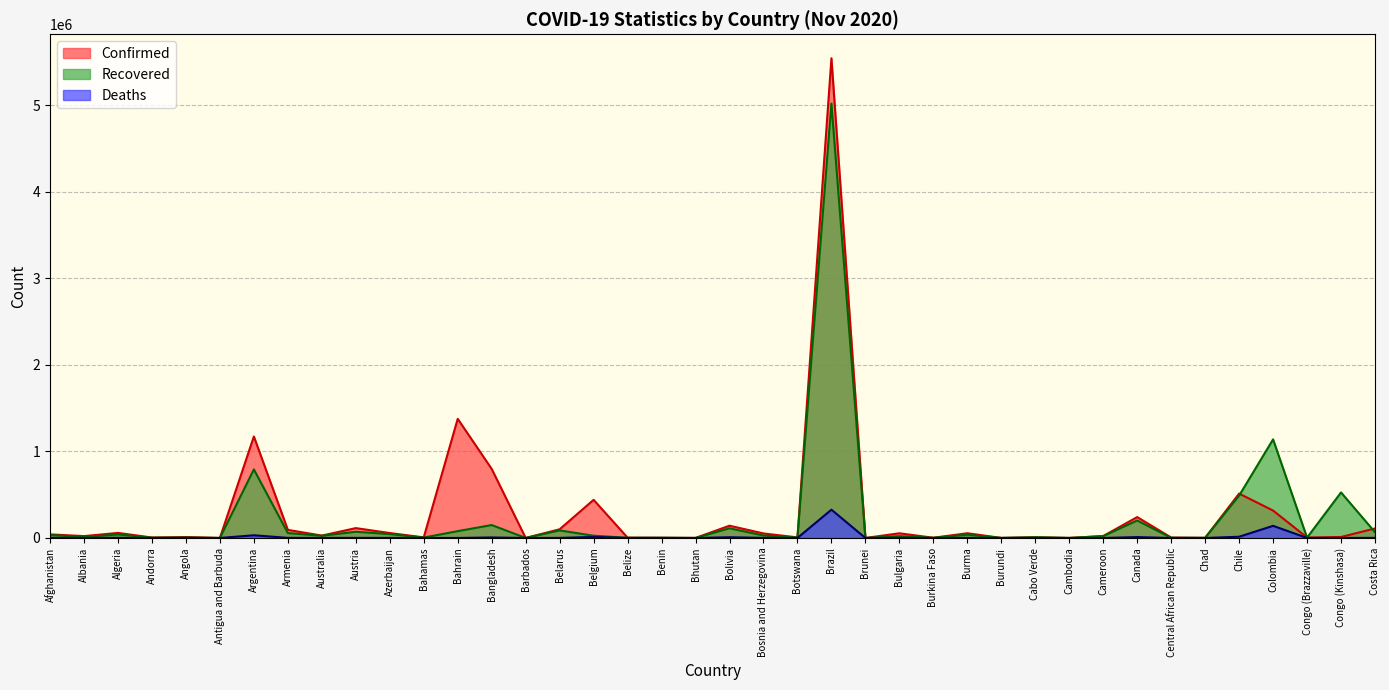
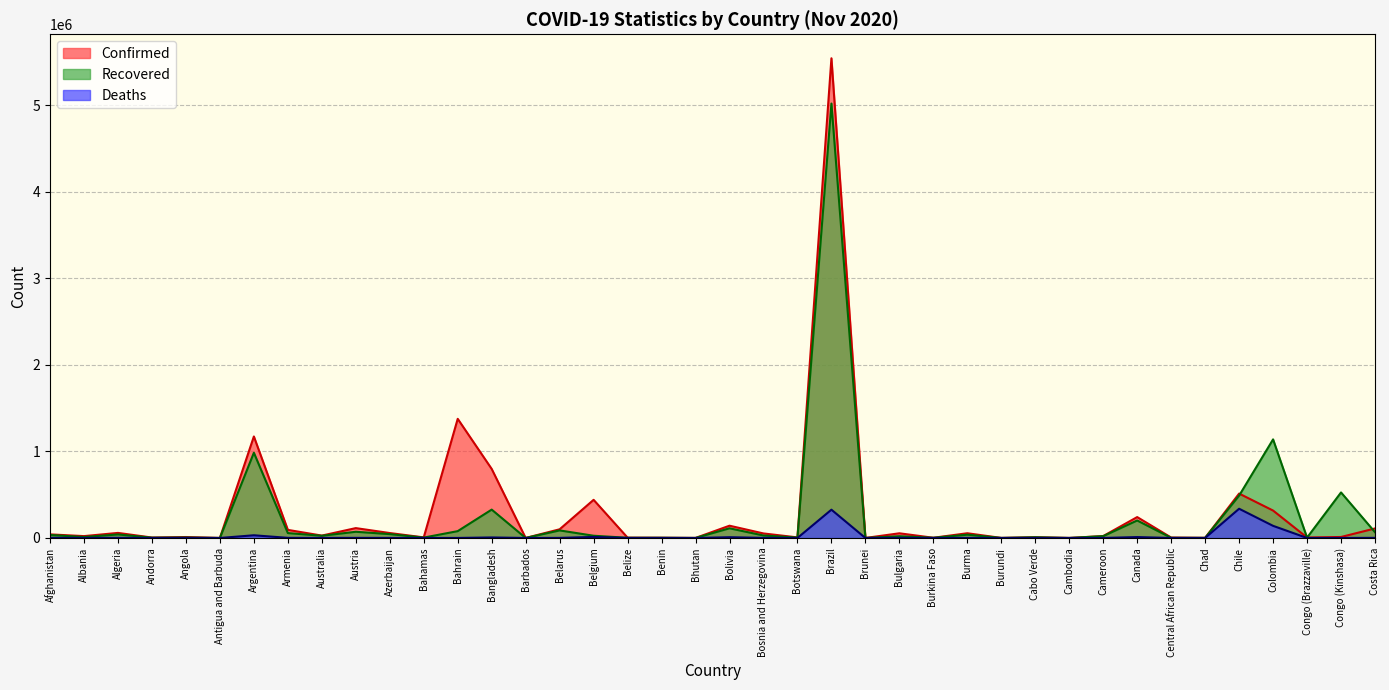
  {
    "Confirmed": {
      "Argentina": 1200000,
      "Armenia": 100000,
      "Austria": 100000,
      "Bahrain": 1400000,
      "Bangladesh": 800000,
      "Belgium": 400000,
      "Bolivia": 100000,
      "Brazil": 5500000,
      "Bulgaria": 100000,
      "Canada": 200000,
      "Colombia": 300000,
      "Costa Rica": 100000
    },
    "Recovered": {
-     "Argentina": 800000,
+     "Argentina": 1000000,
      "Armenia": 100000,
      "Austria": 100000,
      "Bahrain": 100000,
-     "Bangladesh": 100000,
+     "Bangladesh": 300000,
      "Bolivia": 100000,
      "Brazil": 5000000,
      "Canada": 200000,
      "Colombia": 1100000,
      "Congo (Kinshasa)": 500000,
      "Costa Rica": 100000
    },
    "Deaths": {
      "Afghanistan": 0,
      "Algeria": 0,
      "Argentina": 0,
      "Armenia": 0,
      "Austria": 0,
      "Azerbaijan": 0,
      "Bahrain": 0,
      "Bangladesh": 0,
      "Belarus": 0,
      "Bolivia": 0,
      "Brazil": 300000,
      "Burma": 0,
      "Canada": 0,
-     "Chile": 0,
+     "Chile": 300000,
      "Colombia": 100000,
      "Costa Rica": 0
    }
  }
